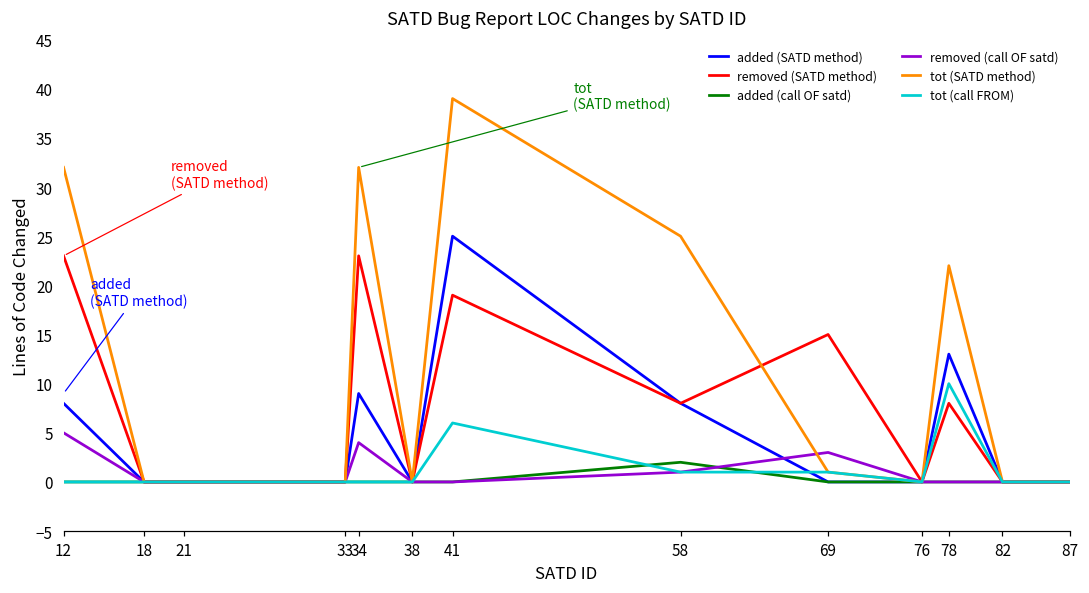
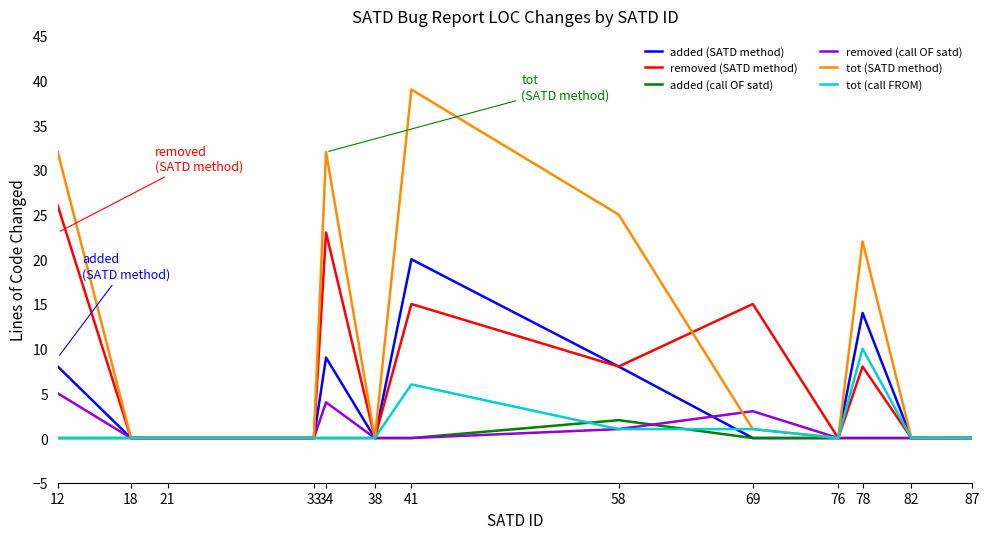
  {
    "added (SATD method)": {
      "12": 8,
-     "41": 25,
-     "78": 13
+     "41": 20,
+     "78": 14
    },
    "removed (SATD method)": {
-     "12": 23,
-     "41": 19,
+     "12": 26,
+     "41": 15,
      "69": 15,
      "78": 8
    },
    "added (call OF satd)": {
      "58": 2
    },
    "removed (call OF satd)": {
      "12": 5,
      "69": 3
    },
    "tot (SATD method)": {
      "12": 32,
      "41": 39,
      "58": 25,
      "78": 22
    },
    "tot (call FROM)": {
      "41": 6,
      "78": 10
    }
  }
